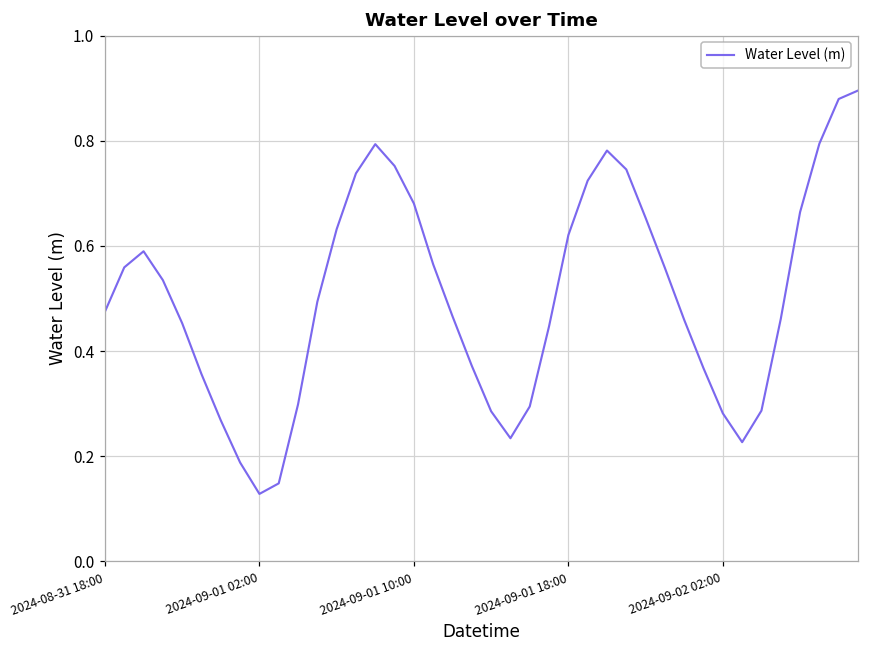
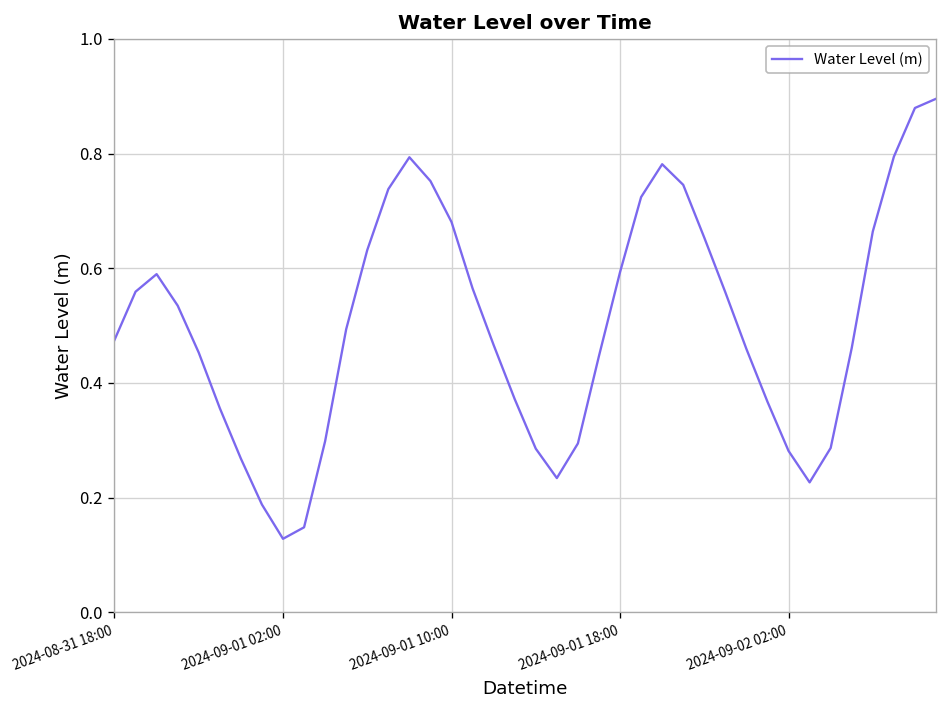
  {
    "2024-08-31 18:00": 0.47,
    "2024-09-01 02:00": 0.13,
    "2024-09-01 10:00": 0.68,
-   "2024-09-01 18:00": 0.62,
+   "2024-09-01 18:00": 0.59,
    "2024-09-02 02:00": 0.28
  }
